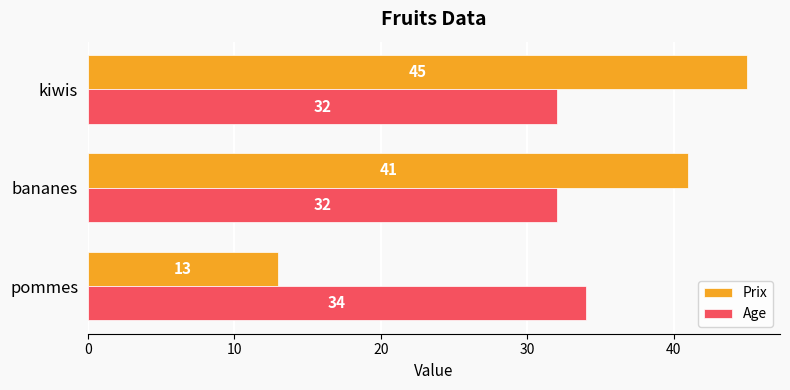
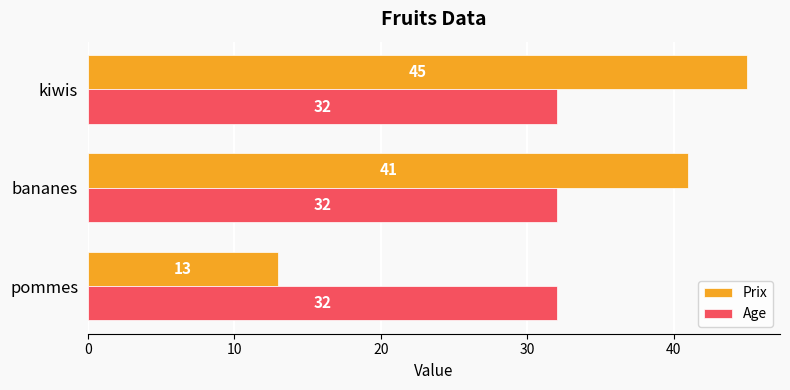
  {
    "Prix": {
      "kiwis": 45,
      "bananes": 41,
      "pommes": 13
    },
    "Age": {
      "kiwis": 32,
      "bananes": 32,
-     "pommes": 34
+     "pommes": 32
    }
  }
